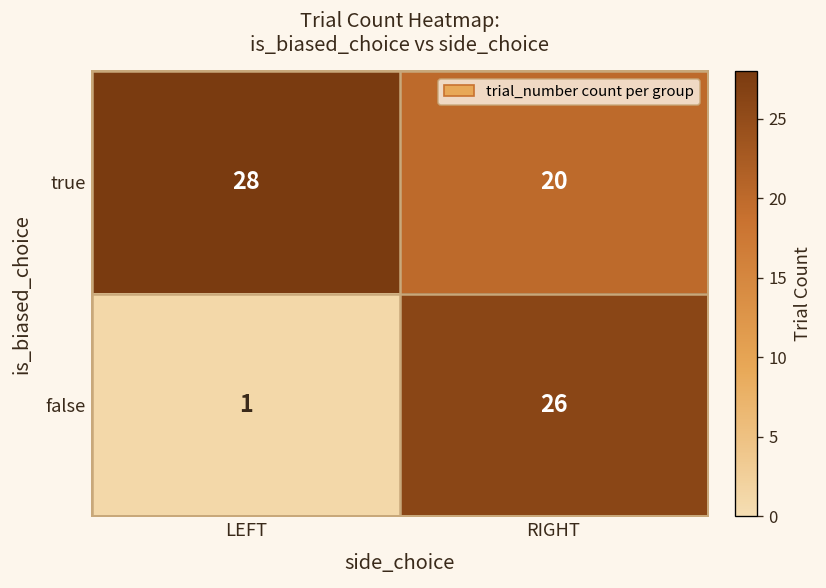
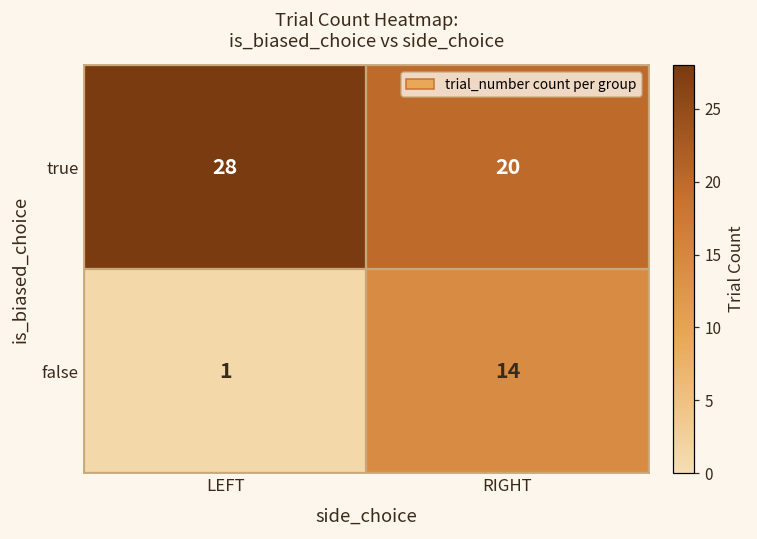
  {
    "true": {
      "LEFT": 28,
      "RIGHT": 20
    },
    "false": {
      "LEFT": 1,
-     "RIGHT": 26
+     "RIGHT": 14
    }
  }
